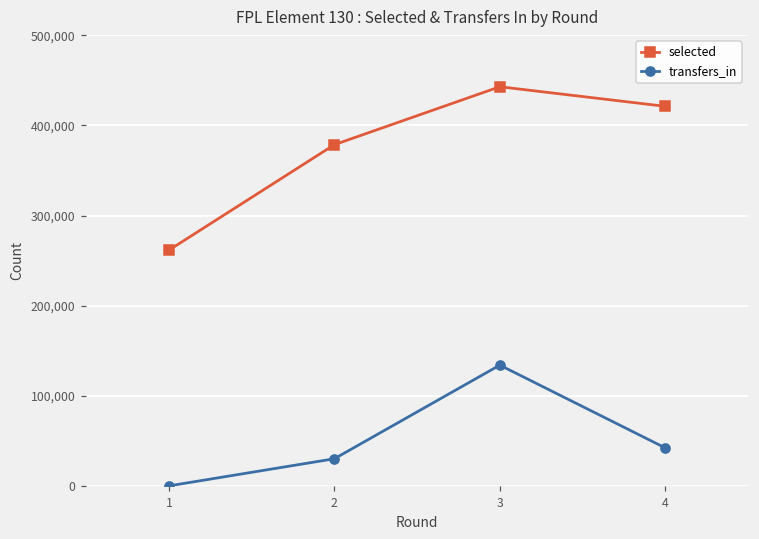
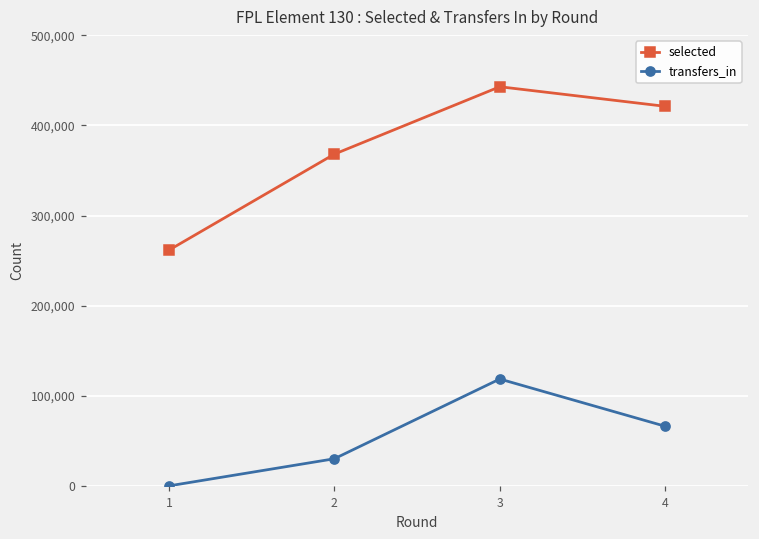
  {
    "selected": {
      "1": "260,000",
-     "2": "380,000",
+     "2": "370,000",
      "3": "440,000",
      "4": "420,000"
    },
    "transfers_in": {
      "1": "0",
      "2": "30,000",
-     "3": "130,000",
-     "4": "40,000"
+     "3": "120,000",
+     "4": "70,000"
    }
  }
